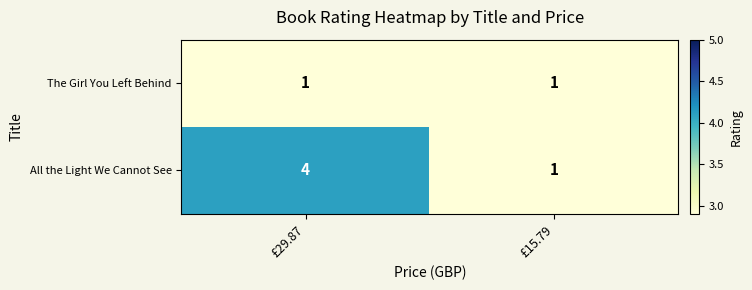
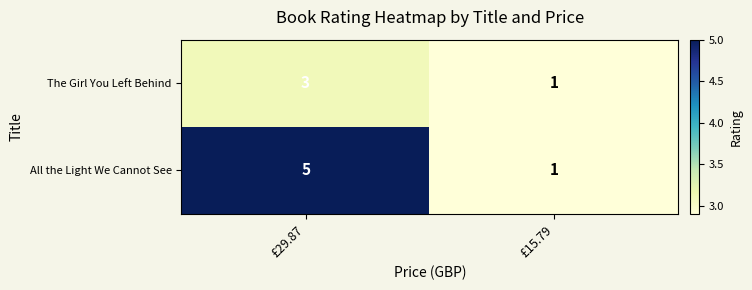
  {
    "The Girl You Left Behind": {
-     "£29.87": 1,
+     "£29.87": 3,
      "£15.79": 1
    },
    "All the Light We Cannot See": {
-     "£29.87": 4,
+     "£29.87": 5,
      "£15.79": 1
    }
  }
